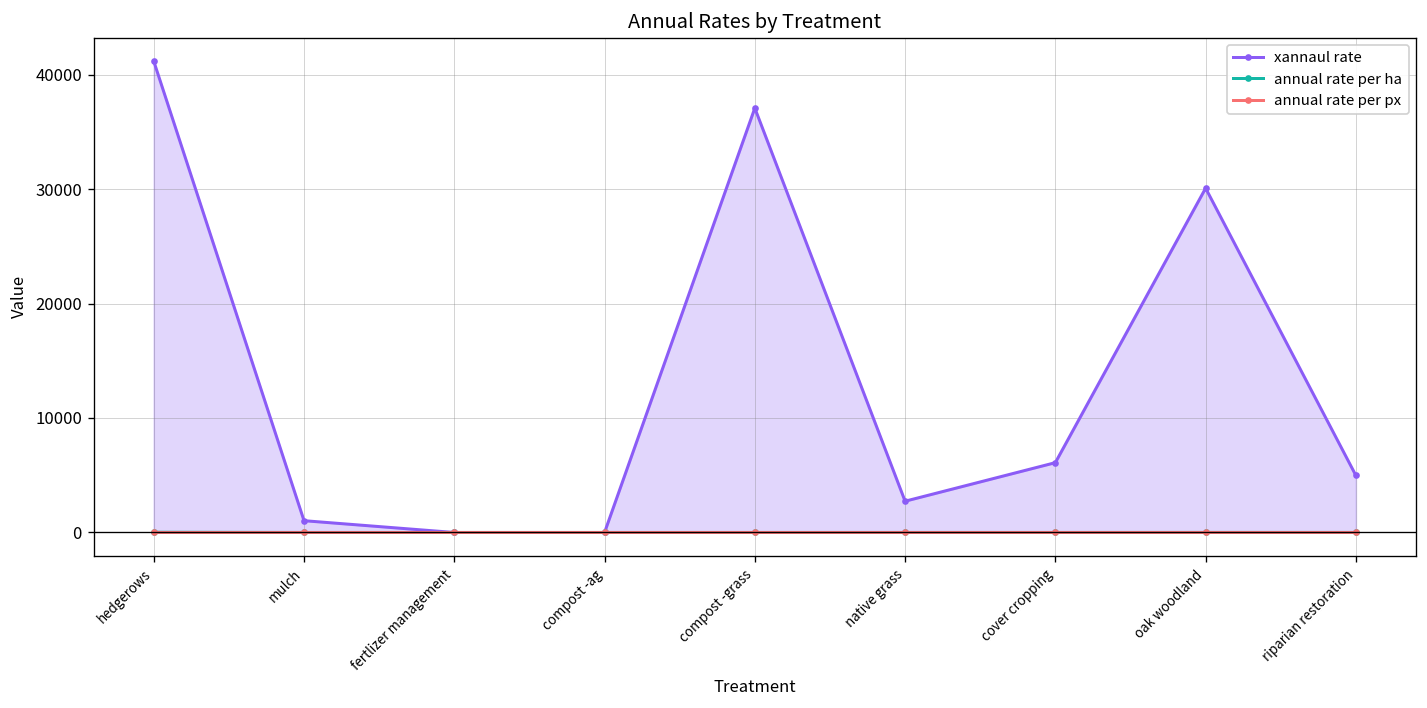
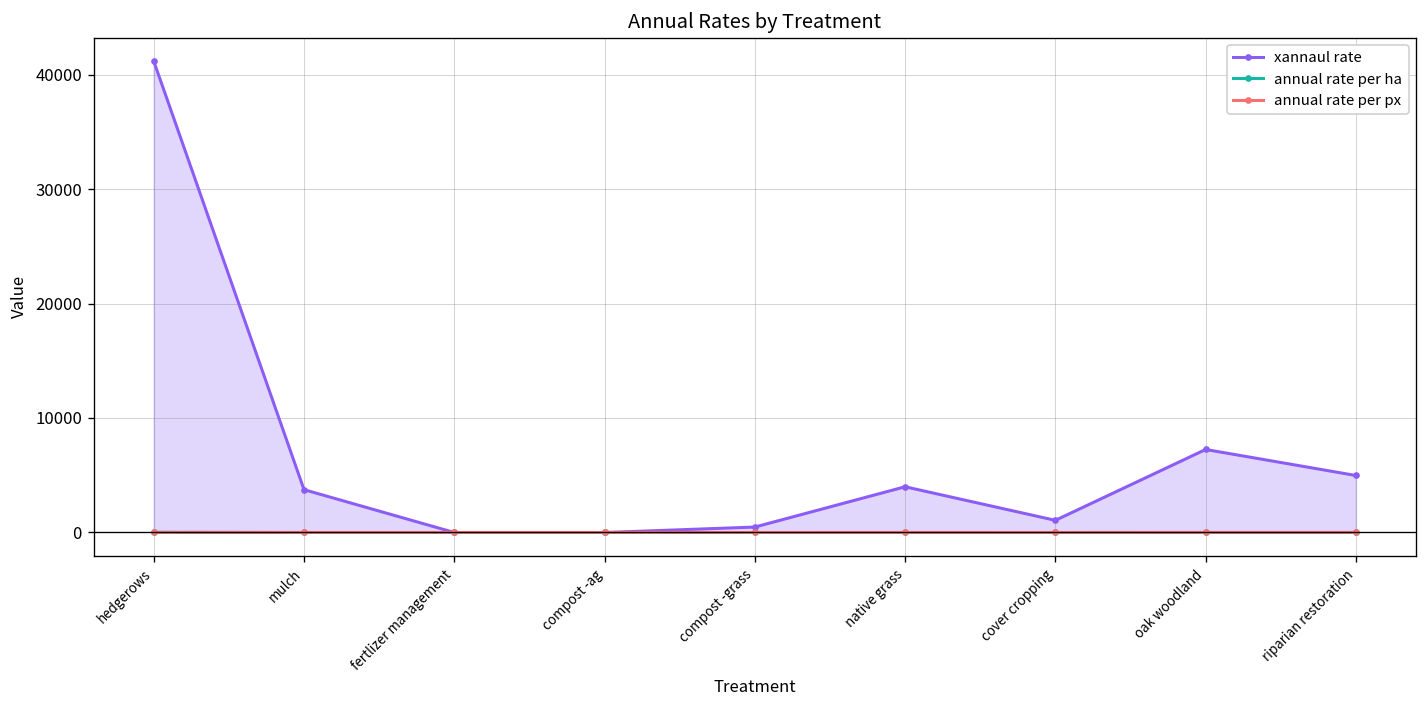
  {
    "xannaul rate": {
      "hedgerows": 41000,
-     "mulch": 1000,
-     "compost -grass": 37000,
-     "native grass": 3000,
-     "cover cropping": 6000,
-     "oak woodland": 30000,
+     "mulch": 4000,
+     "compost -grass": 0,
+     "native grass": 4000,
+     "cover cropping": 1000,
+     "oak woodland": 7000,
      "riparian restoration": 5000
    },
    "annual rate per px": {
      "hedgerows": 0,
      "mulch": 0,
      "compost -grass": 0,
      "native grass": 0,
      "cover cropping": 0,
      "oak woodland": 0,
      "riparian restoration": 0
    }
  }
